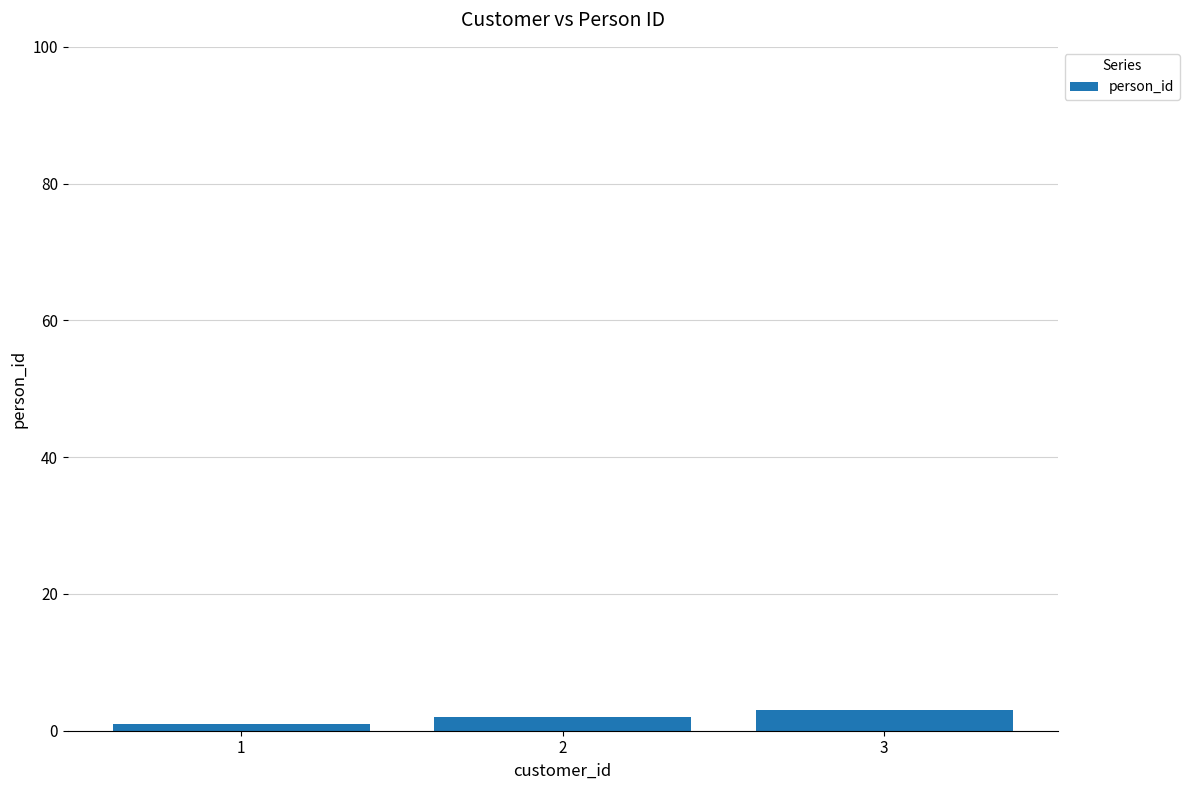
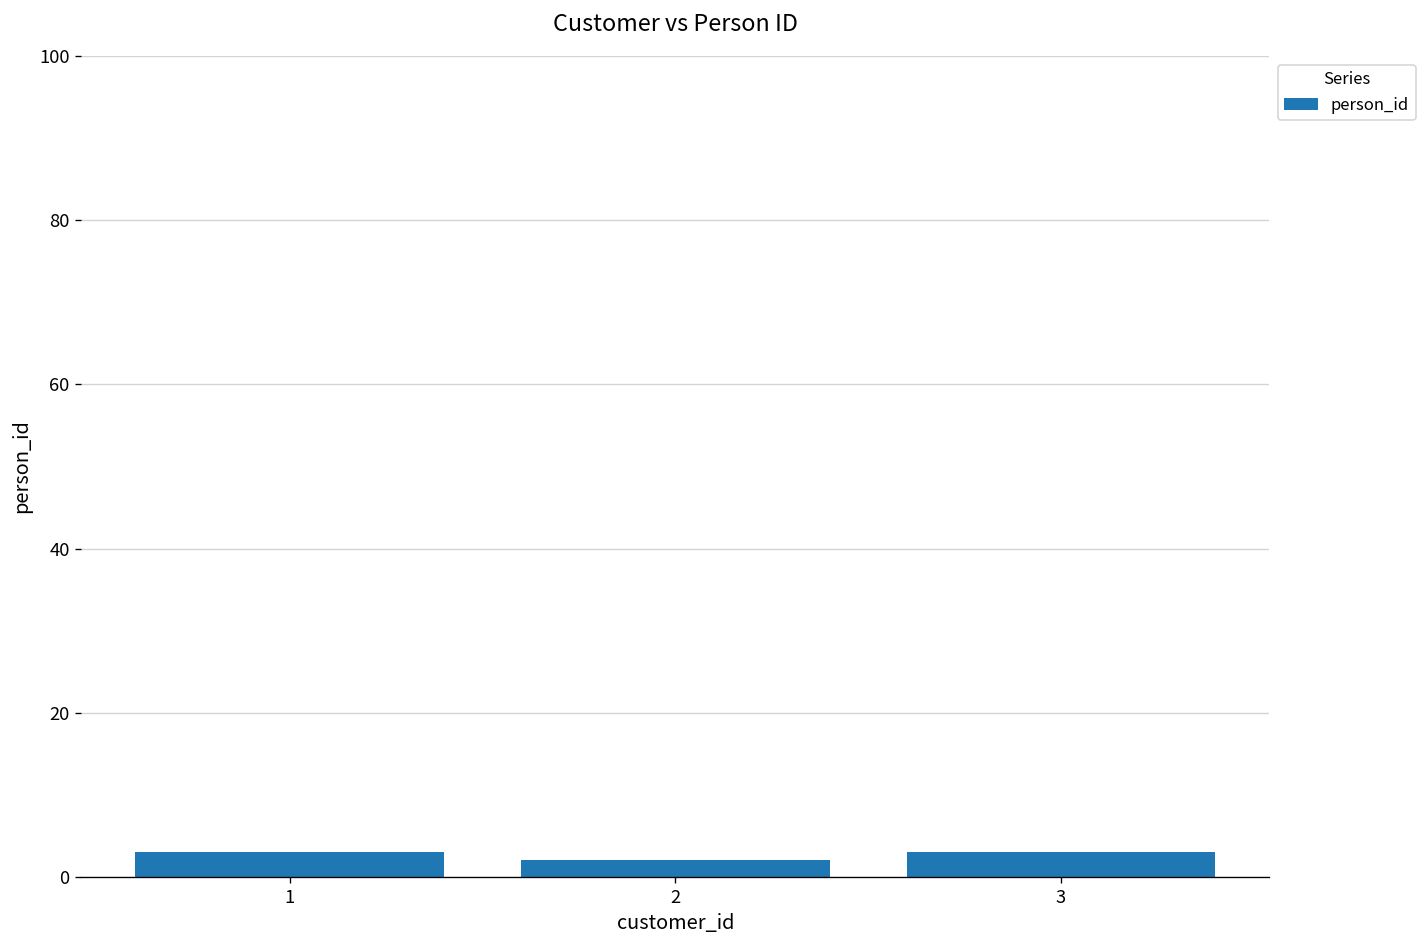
  {
-   "1": 1,
+   "1": 3,
    "2": 2,
    "3": 3
  }
